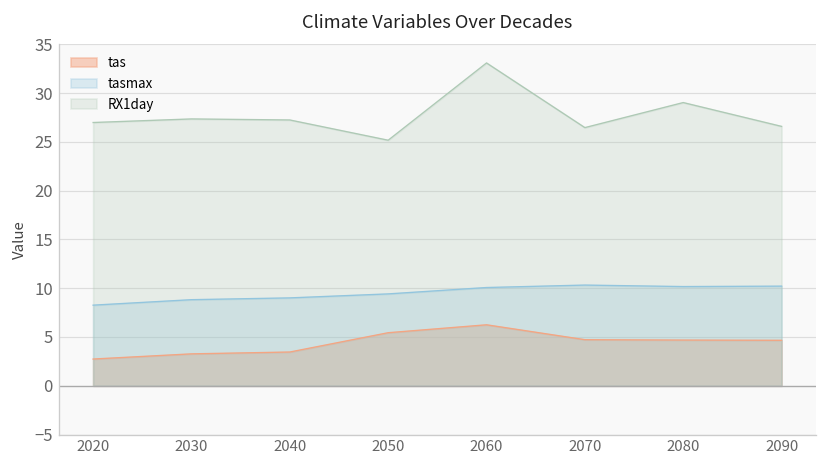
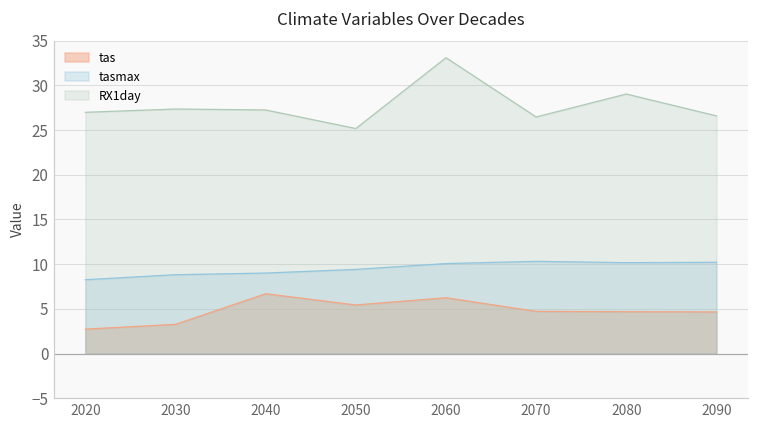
  {
    "tas": {
      "2020": 3,
      "2030": 3,
-     "2040": 3,
+     "2040": 7,
      "2050": 5,
      "2060": 6,
      "2070": 5,
      "2080": 5,
      "2090": 5
    }
  }
